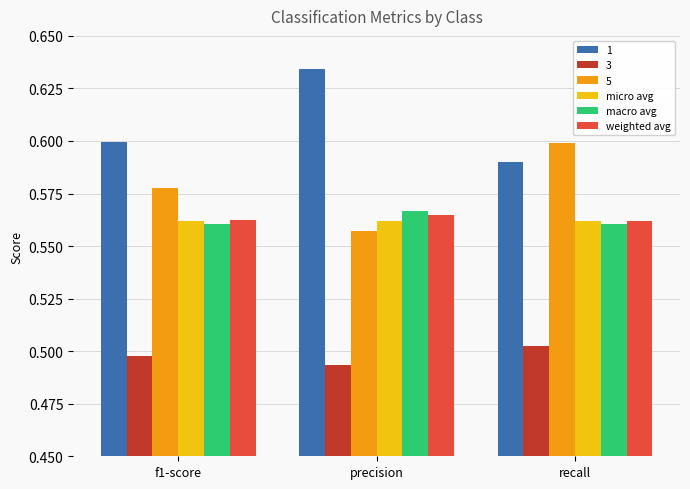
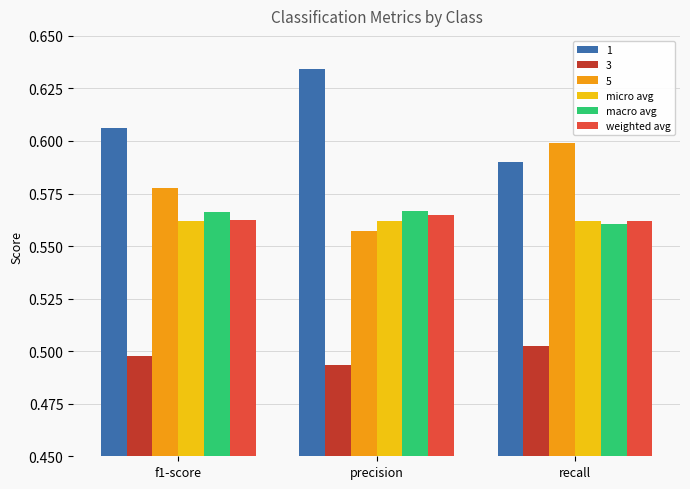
  {
    "1": {
-     "f1-score": 0.599,
+     "f1-score": 0.606,
      "precision": 0.634,
      "recall": 0.590
    },
    "macro avg": {
-     "f1-score": 0.561,
+     "f1-score": 0.566,
      "precision": 0.567,
      "recall": 0.561
    }
  }
